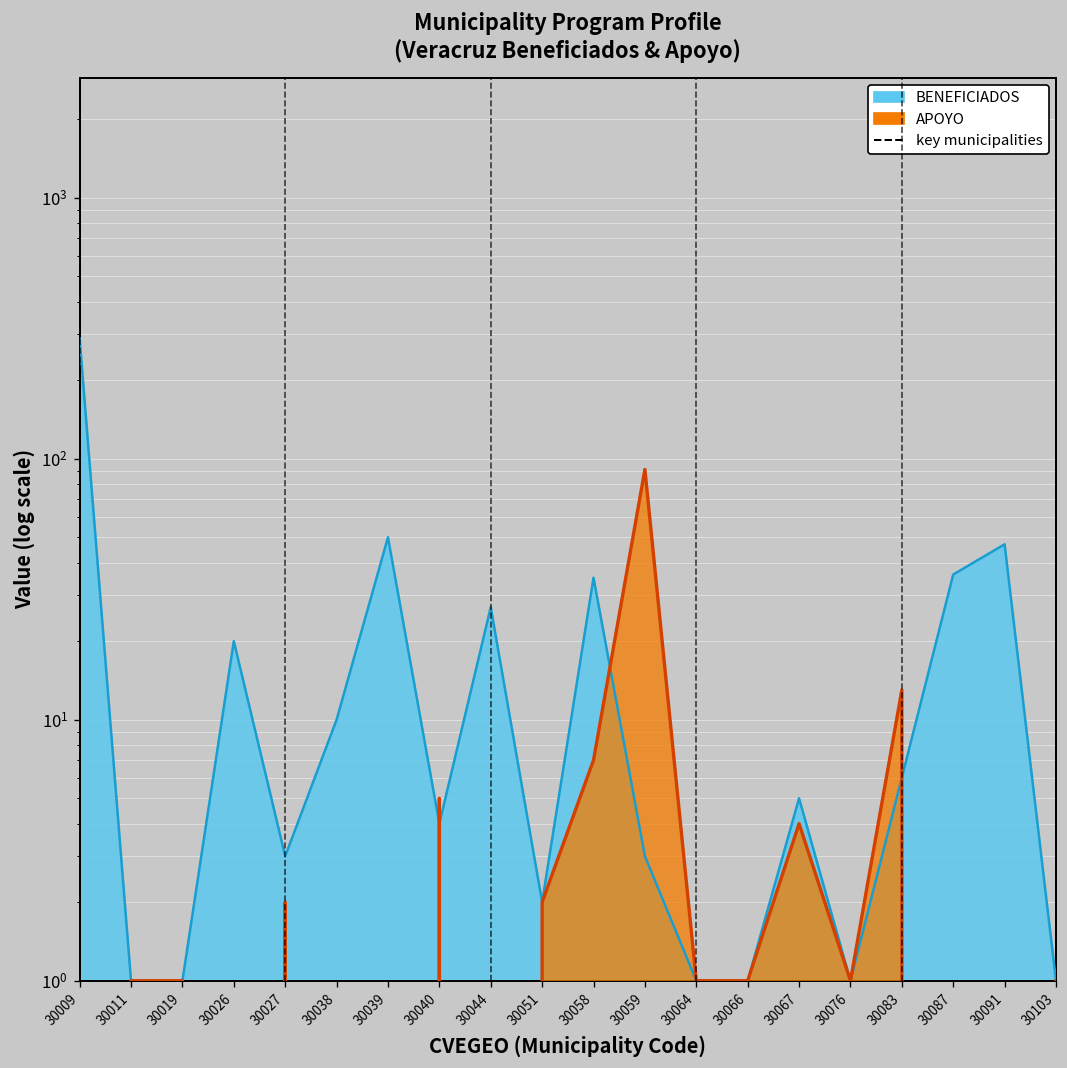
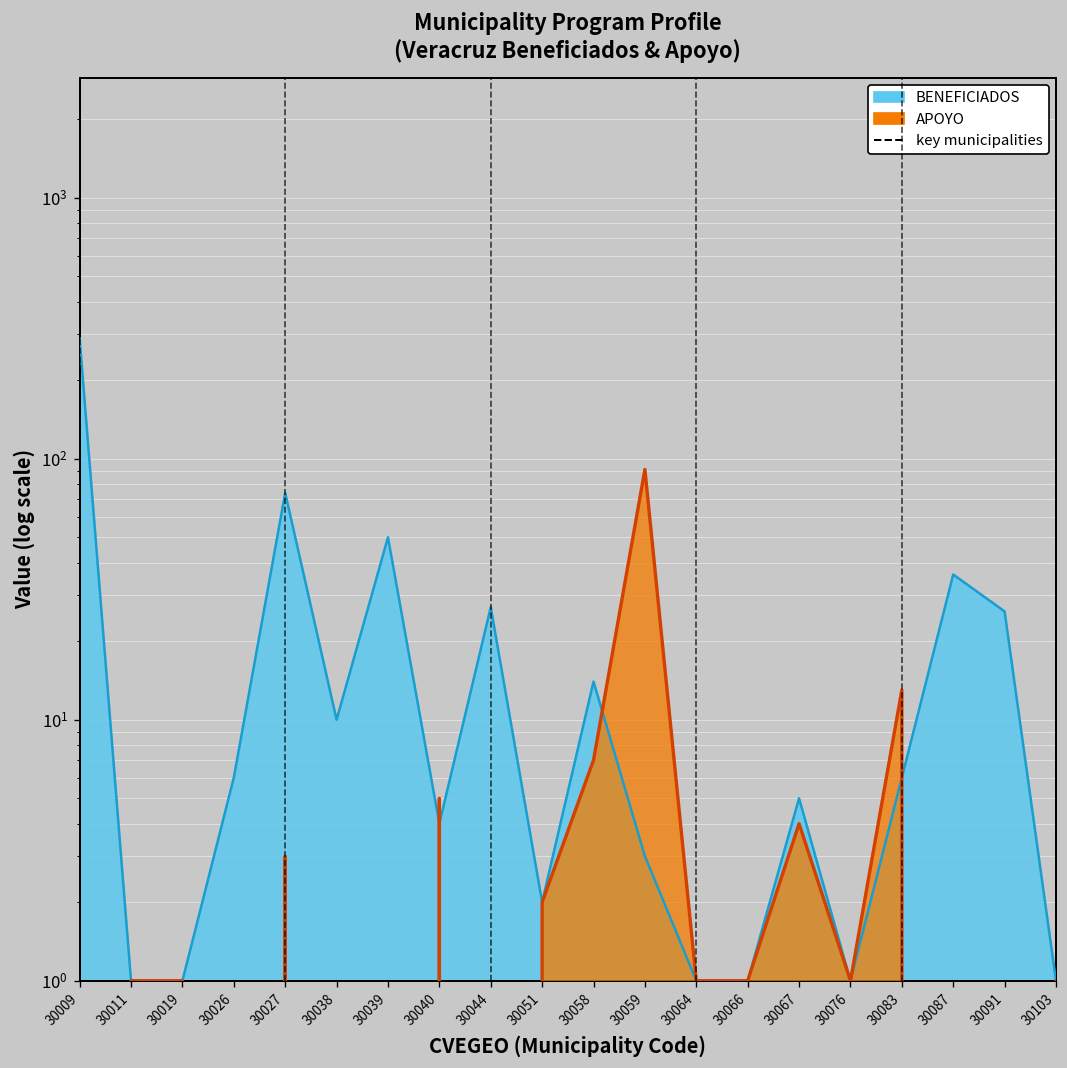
  {
    "BENEFICIADOS": {
      "30009": 290,
-     "30026": 20,
-     "30027": 3,
+     "30026": 6,
+     "30027": 74,
      "30038": 10,
      "30039": 50,
      "30040": 4,
      "30044": 27,
-     "30058": 35,
+     "30058": 14,
      "30059": 3,
      "30067": 5,
      "30083": 6,
      "30087": 36,
-     "30091": 47
+     "30091": 26
    },
    "APOYO": {
-     "30027": 2,
+     "30027": 3,
      "30040": 5,
      "30058": 7,
      "30059": 91,
      "30067": 4,
      "30083": 13
    }
  }
